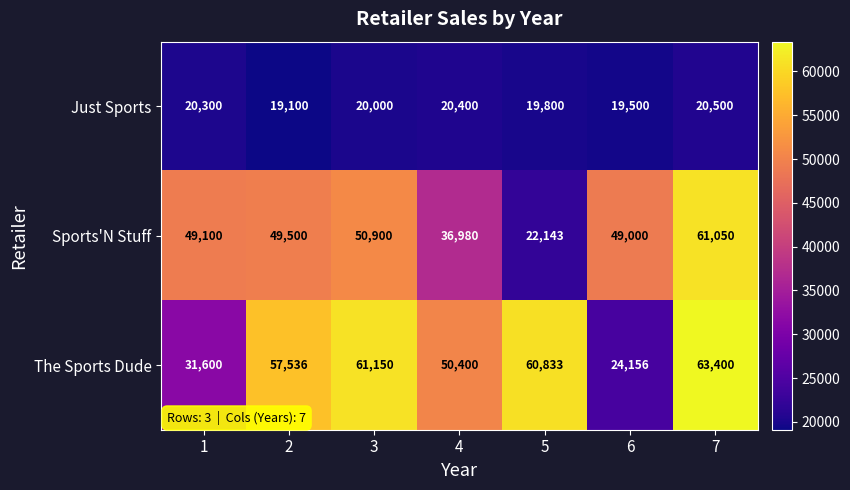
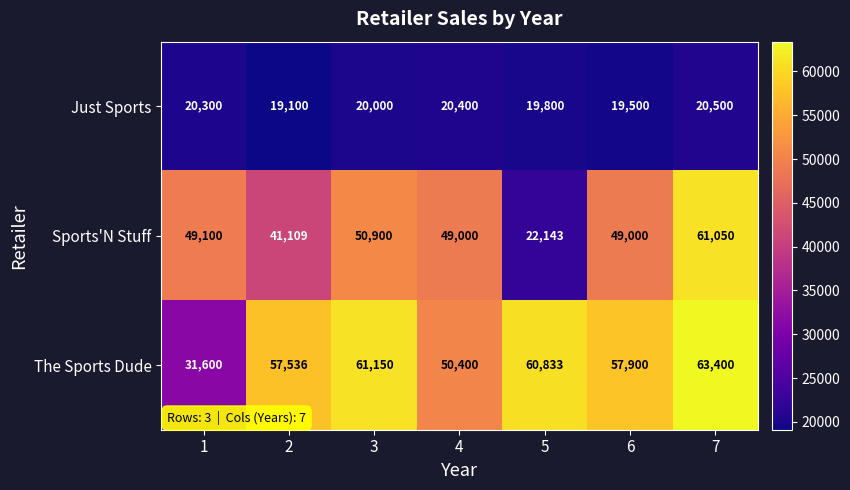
  {
    "Just Sports": {
      "1": "20,300",
      "2": "19,100",
      "3": "20,000",
      "4": "20,400",
      "5": "19,800",
      "6": "19,500",
      "7": "20,500"
    },
    "Sports'N Stuff": {
      "1": "49,100",
-     "2": "49,500",
+     "2": "41,109",
      "3": "50,900",
-     "4": "36,980",
+     "4": "49,000",
      "5": "22,143",
      "6": "49,000",
      "7": "61,050"
    },
    "The Sports Dude": {
      "1": "31,600",
      "2": "57,536",
      "3": "61,150",
      "4": "50,400",
      "5": "60,833",
-     "6": "24,156",
+     "6": "57,900",
      "7": "63,400"
    }
  }
